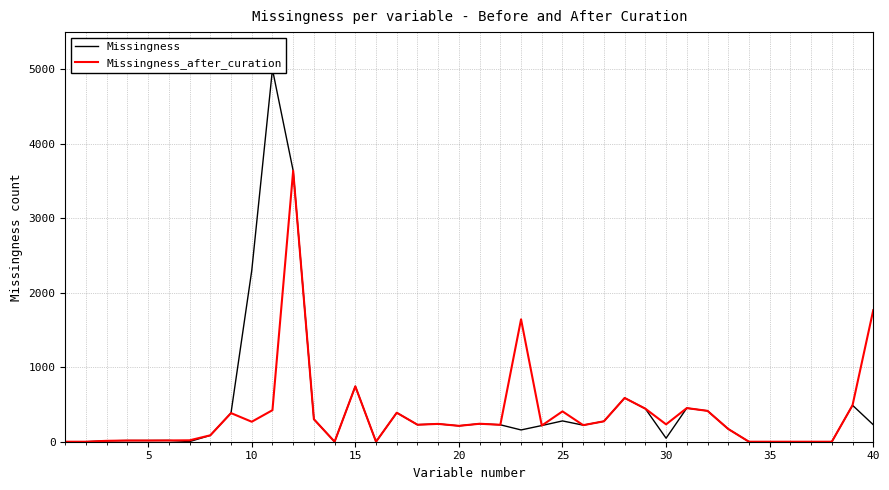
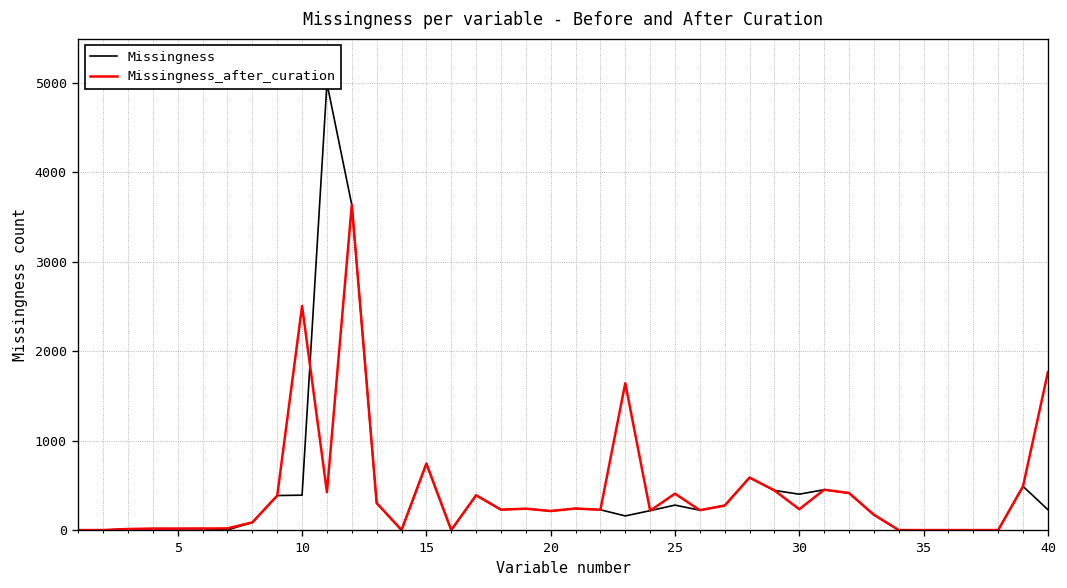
  {
    "Missingness": {
-     "10": 2300,
+     "10": 400,
      "25": 300,
-     "30": 0,
+     "30": 400,
      "40": 200
    },
    "Missingness_after_curation": {
-     "10": 300,
+     "10": 2500,
      "25": 400,
      "30": 200,
      "40": 1800
    }
  }
